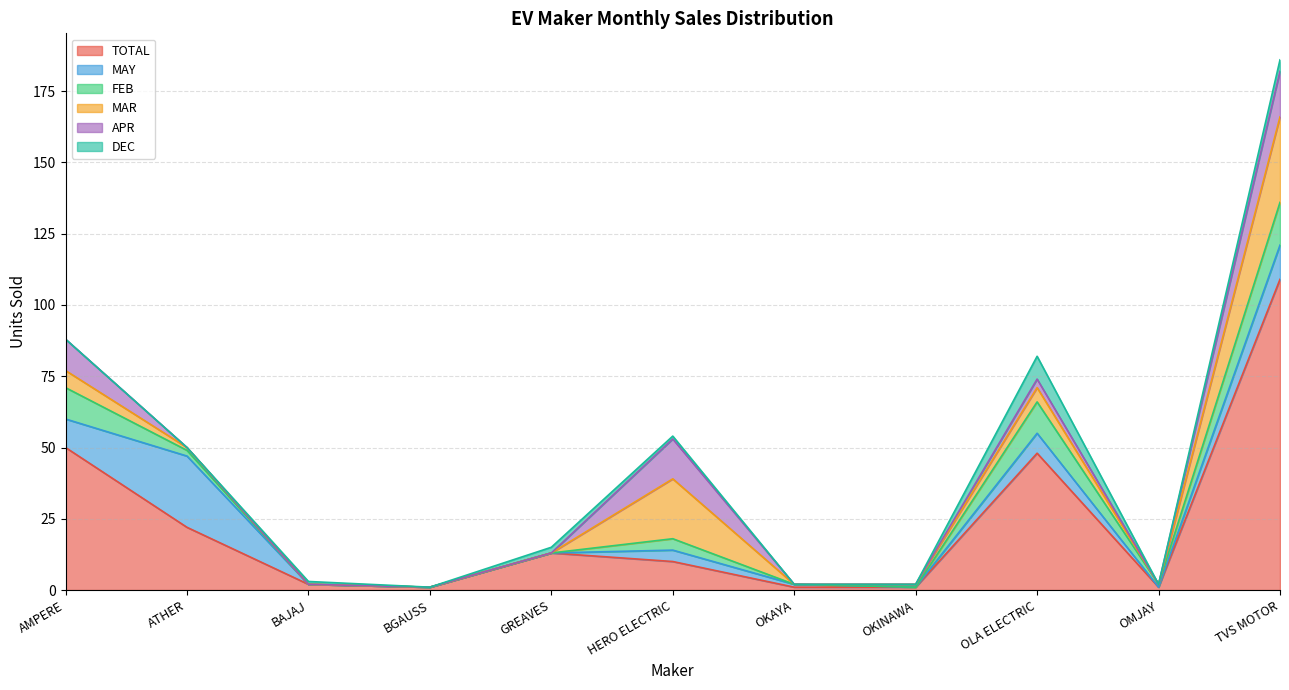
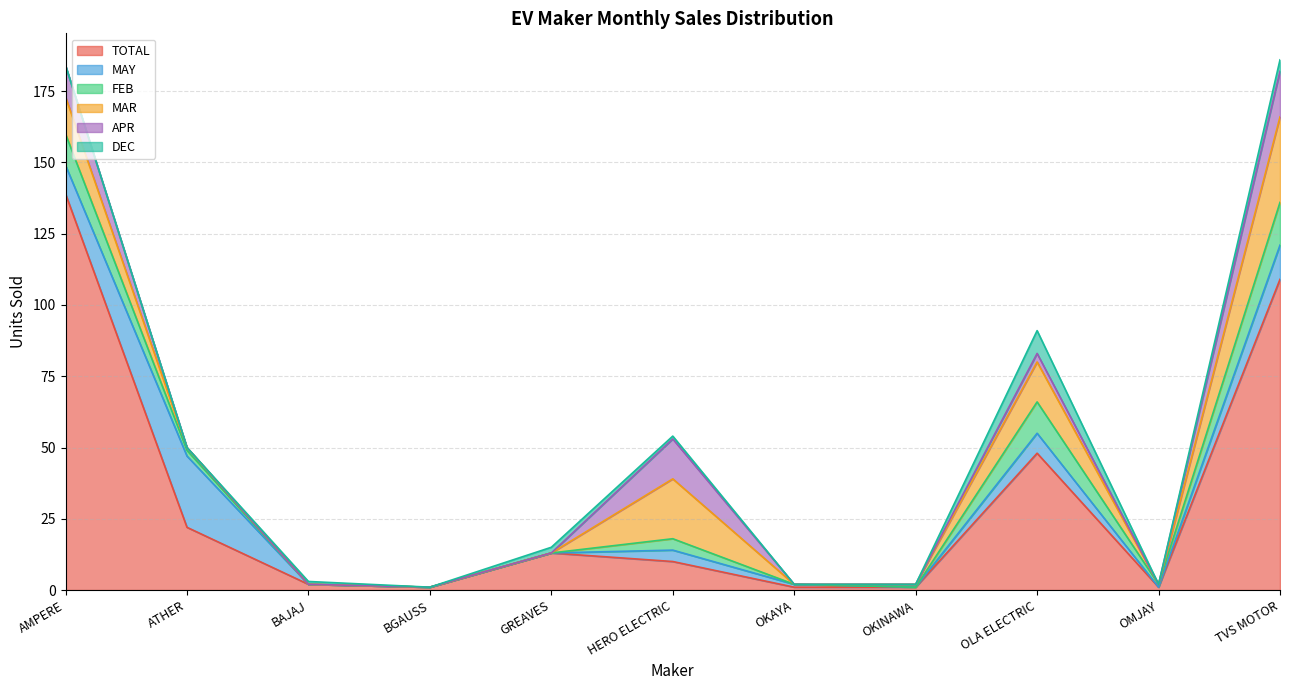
  {
    "TOTAL": {
-     "AMPERE": 50,
+     "AMPERE": 139,
      "ATHER": 22,
      "HERO ELECTRIC": 10,
      "OKAYA": 1,
      "OLA ELECTRIC": 48,
      "TVS MOTOR": 109
    },
    "MAY": {
      "AMPERE": 10,
      "ATHER": 25,
      "HERO ELECTRIC": 4,
      "OLA ELECTRIC": 7,
      "TVS MOTOR": 12
    },
    "MAR": {
-     "AMPERE": 6,
+     "AMPERE": 13,
      "HERO ELECTRIC": 21,
-     "OLA ELECTRIC": 5,
+     "OLA ELECTRIC": 14,
      "TVS MOTOR": 30
    },
    "APR": {
      "HERO ELECTRIC": 14,
      "OLA ELECTRIC": 3,
      "TVS MOTOR": 16
    }
  }
